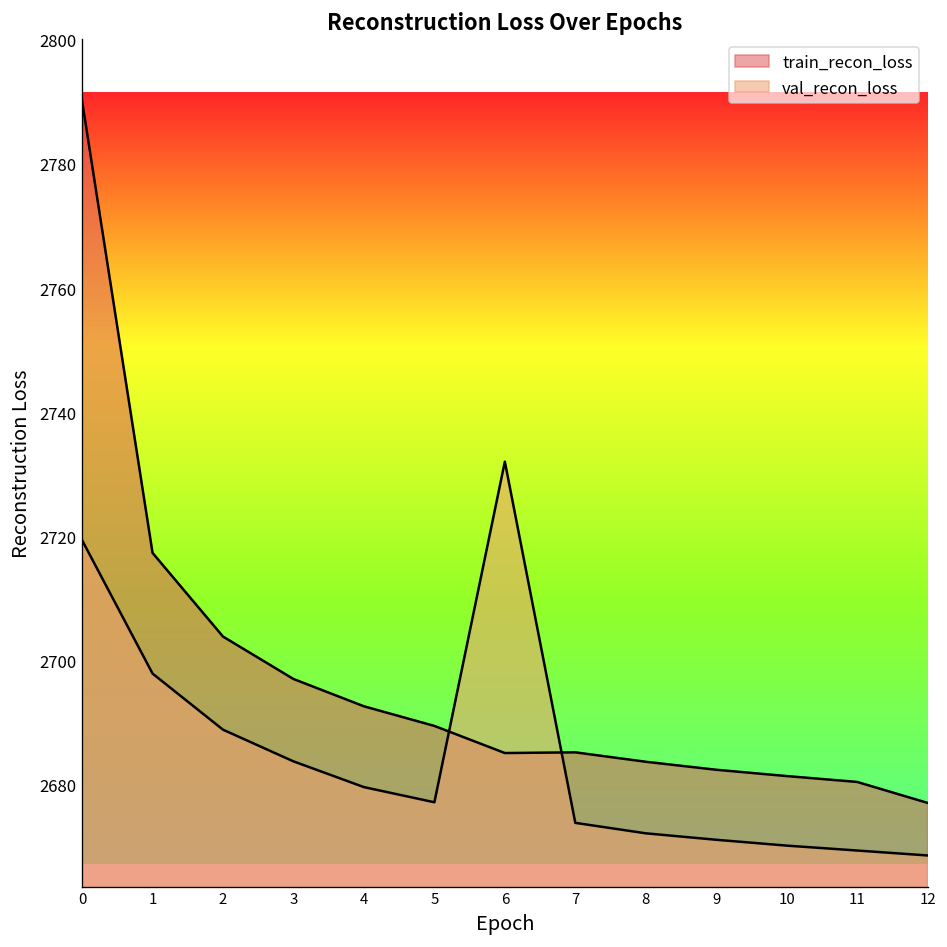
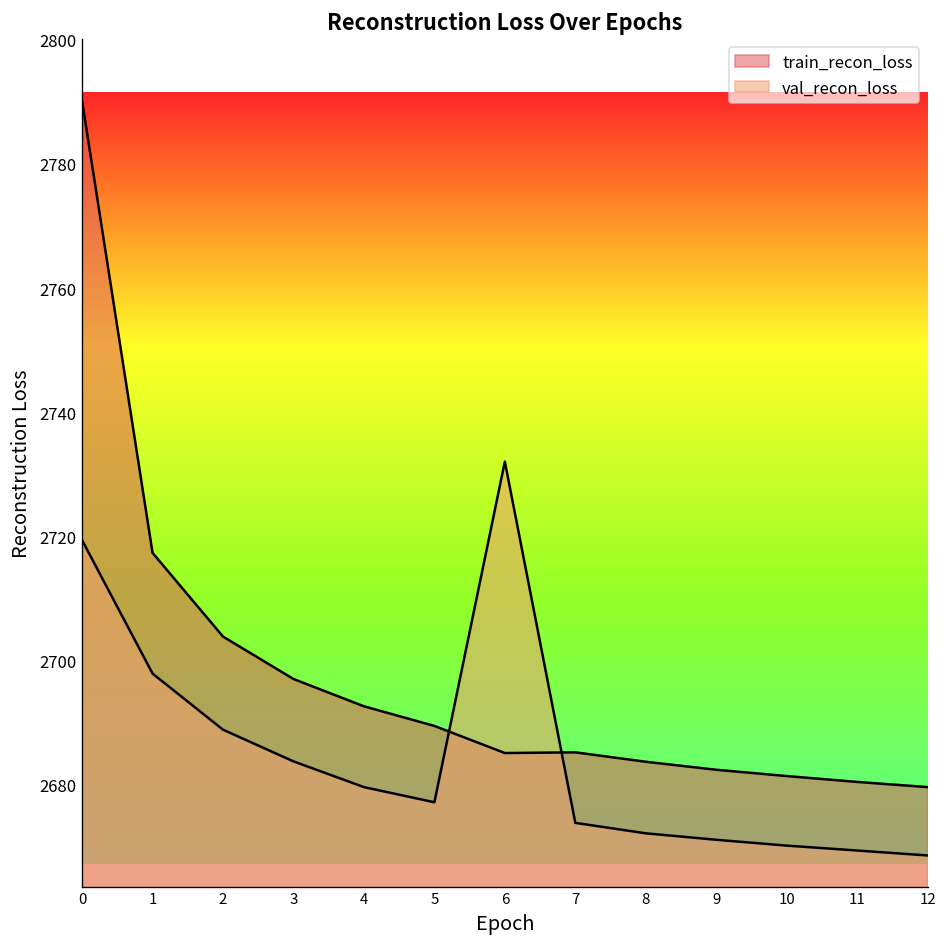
  {
    "train_recon_loss": {
      "0": 2790,
      "1": 2717,
      "2": 2704,
      "3": 2697,
      "4": 2693,
      "5": 2689,
      "6": 2685,
      "7": 2685,
      "8": 2684,
      "9": 2682,
      "10": 2681,
      "11": 2680,
-     "12": 2677
+     "12": 2680
    },
    "val_recon_loss": {
      "0": 2719,
      "1": 2698,
      "2": 2689,
      "3": 2684,
      "4": 2680,
      "5": 2677,
      "6": 2732,
      "7": 2674,
      "8": 2672,
      "9": 2671,
      "10": 2670,
      "11": 2669,
      "12": 2669
    }
  }
